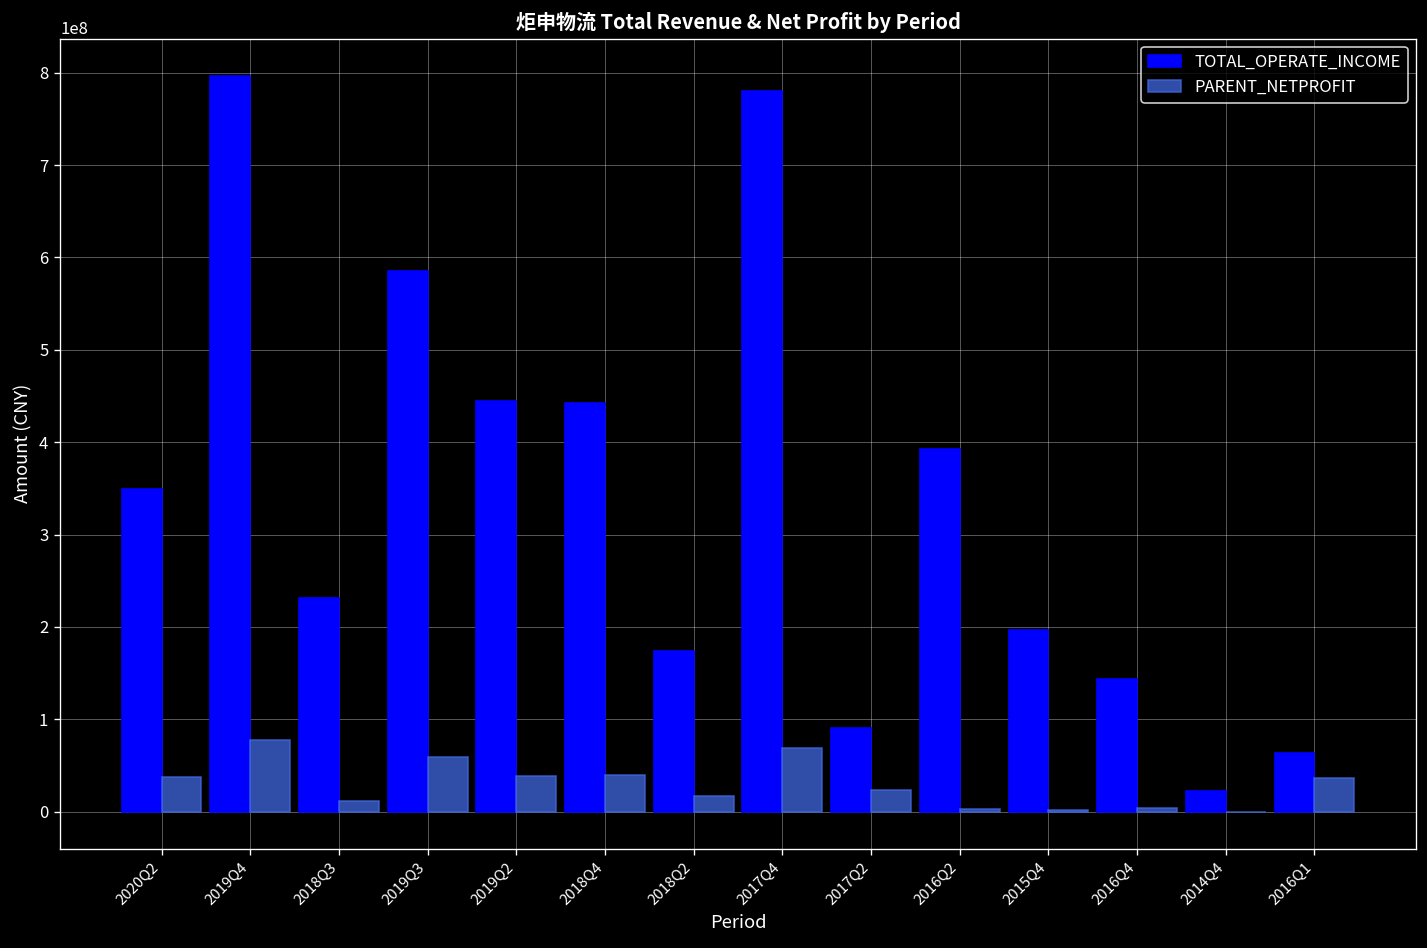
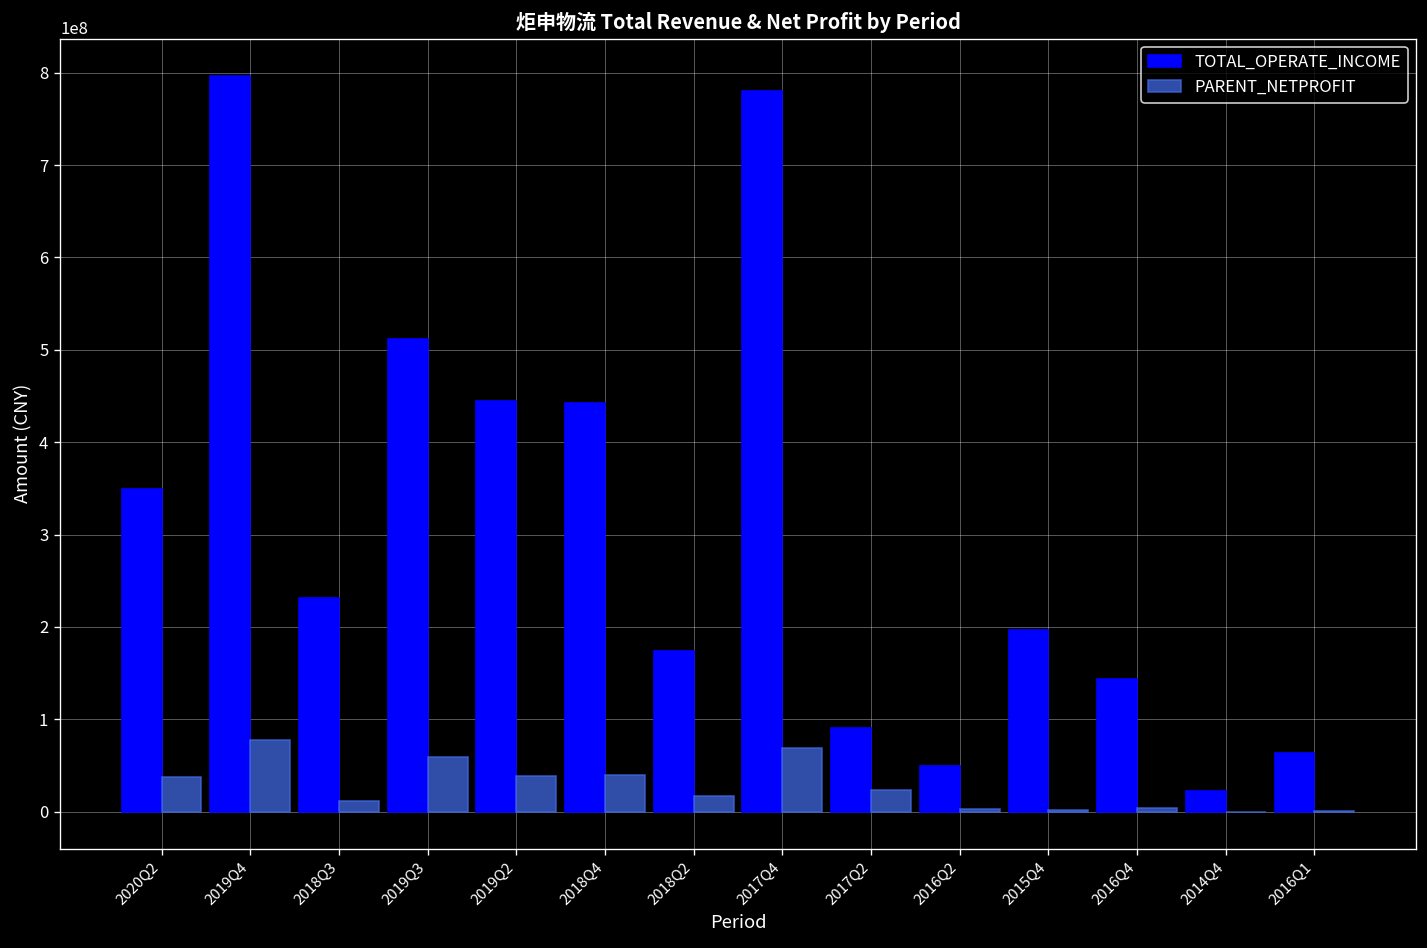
  {
    "TOTAL_OPERATE_INCOME": {
      "2020Q2": 350000000,
      "2019Q4": 800000000,
      "2018Q3": 230000000,
-     "2019Q3": 590000000,
+     "2019Q3": 510000000,
      "2019Q2": 440000000,
      "2018Q4": 440000000,
      "2018Q2": 170000000,
      "2017Q4": 780000000,
      "2017Q2": 90000000,
-     "2016Q2": 390000000,
+     "2016Q2": 50000000,
      "2015Q4": 200000000,
      "2016Q4": 140000000,
      "2014Q4": 20000000,
      "2016Q1": 60000000
    },
    "PARENT_NETPROFIT": {
      "2020Q2": 40000000,
      "2019Q4": 80000000,
      "2018Q3": 10000000,
      "2019Q3": 60000000,
      "2019Q2": 40000000,
      "2018Q4": 40000000,
      "2018Q2": 20000000,
      "2017Q4": 70000000,
      "2017Q2": 20000000,
      "2016Q4": 0,
-     "2016Q1": 40000000
+     "2016Q1": 0
    }
  }
